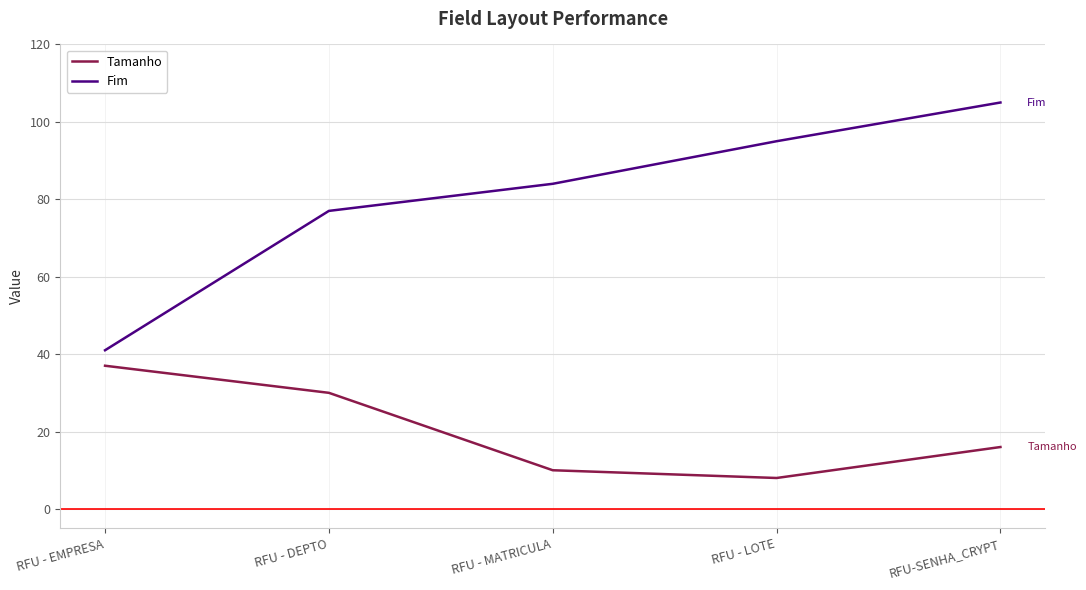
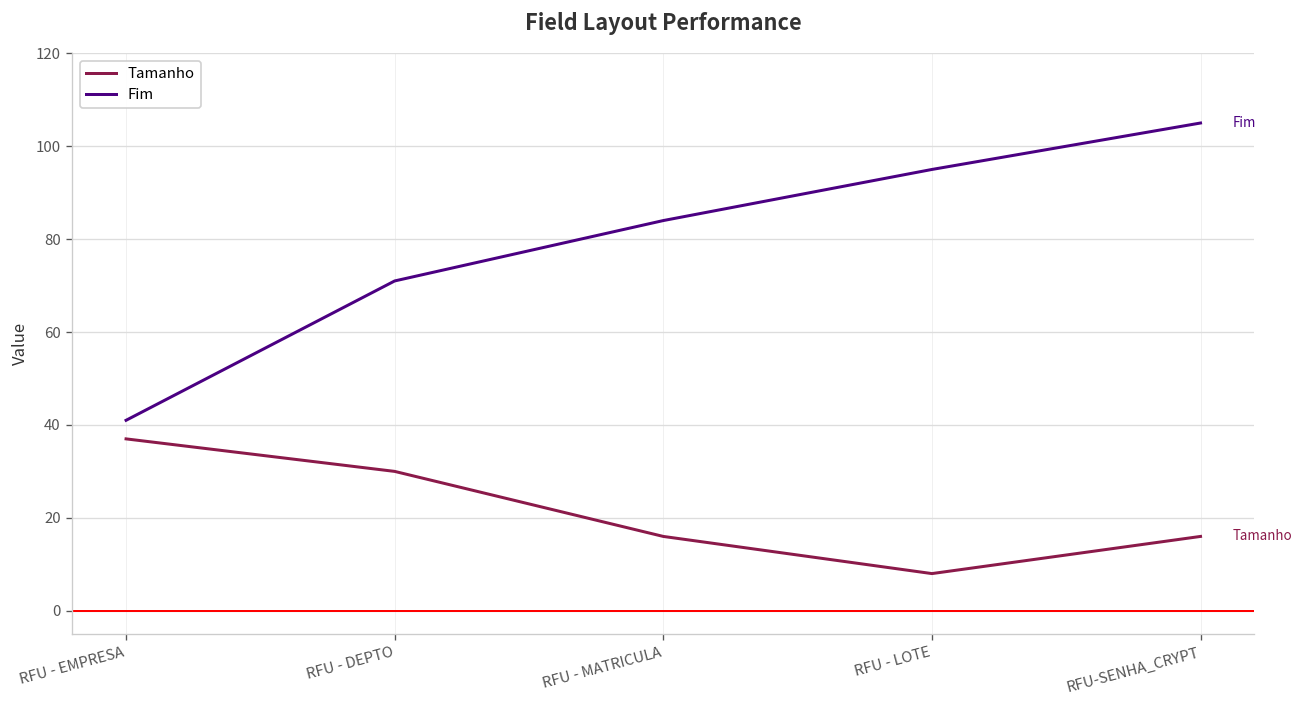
  {
    "Tamanho": {
      "RFU - EMPRESA": 37,
      "RFU - DEPTO": 30,
-     "RFU - MATRICULA": 10,
+     "RFU - MATRICULA": 16,
      "RFU - LOTE": 8,
      "RFU-SENHA_CRYPT": 16
    },
    "Fim": {
      "RFU - EMPRESA": 41,
-     "RFU - DEPTO": 77,
+     "RFU - DEPTO": 71,
      "RFU - MATRICULA": 84,
      "RFU - LOTE": 95,
      "RFU-SENHA_CRYPT": 105
    }
  }
